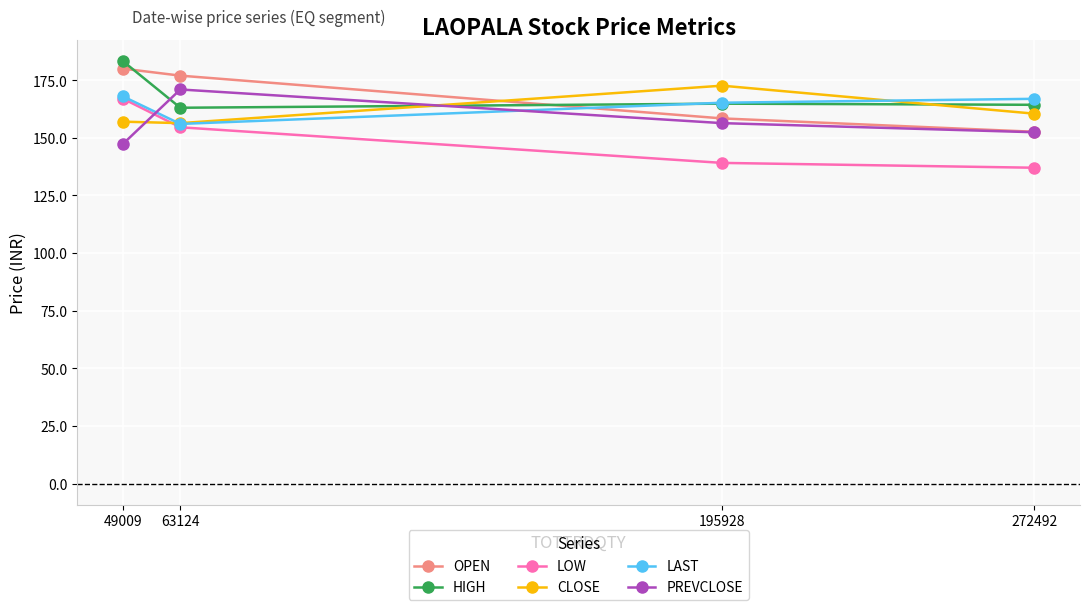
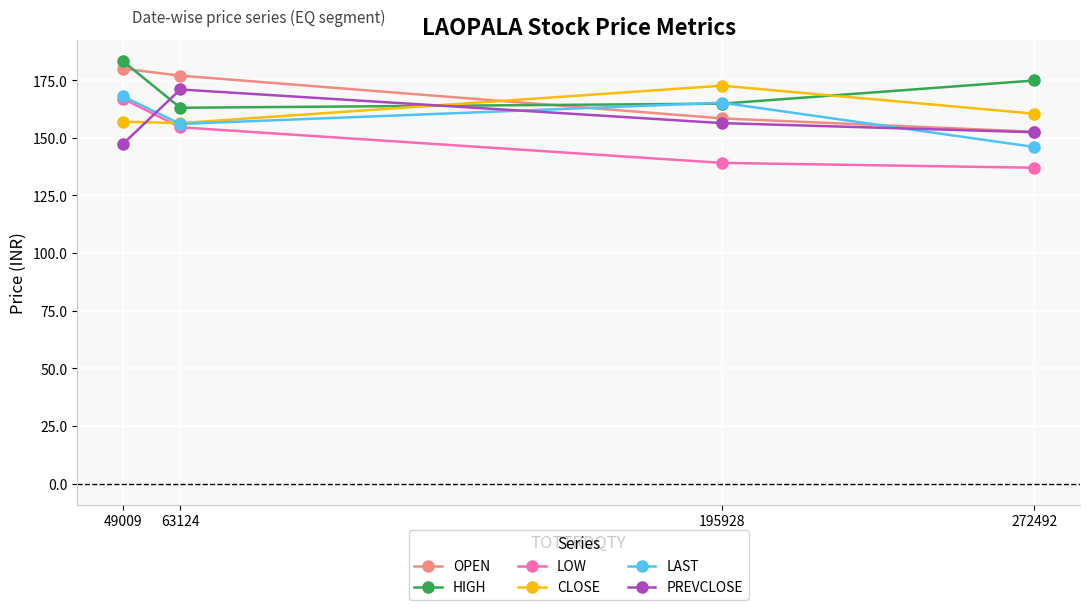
  {
    "OPEN": {
      "49009": 180,
      "63124": 177,
      "195928": 158
    },
    "HIGH": {
      "49009": 183,
      "63124": 163,
-     "272492": 164
+     "272492": 175
    },
    "LOW": {
      "63124": 155,
      "195928": 139,
      "272492": 137
    },
    "CLOSE": {
      "49009": 157,
      "195928": 173,
      "272492": 160
    },
    "LAST": {
-     "272492": 167
+     "272492": 146
    },
    "PREVCLOSE": {
      "49009": 147,
      "63124": 171,
      "195928": 156
    }
  }
